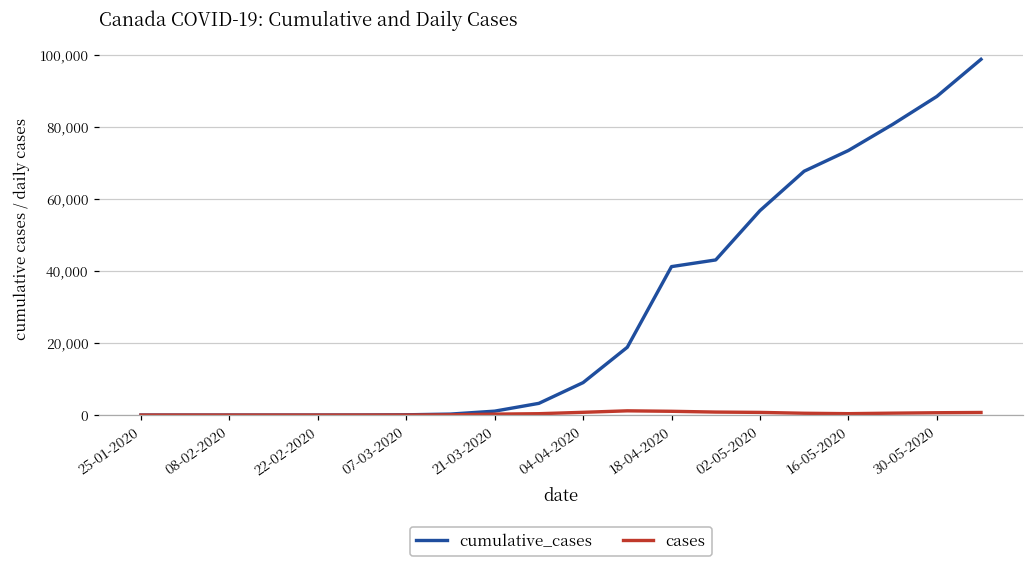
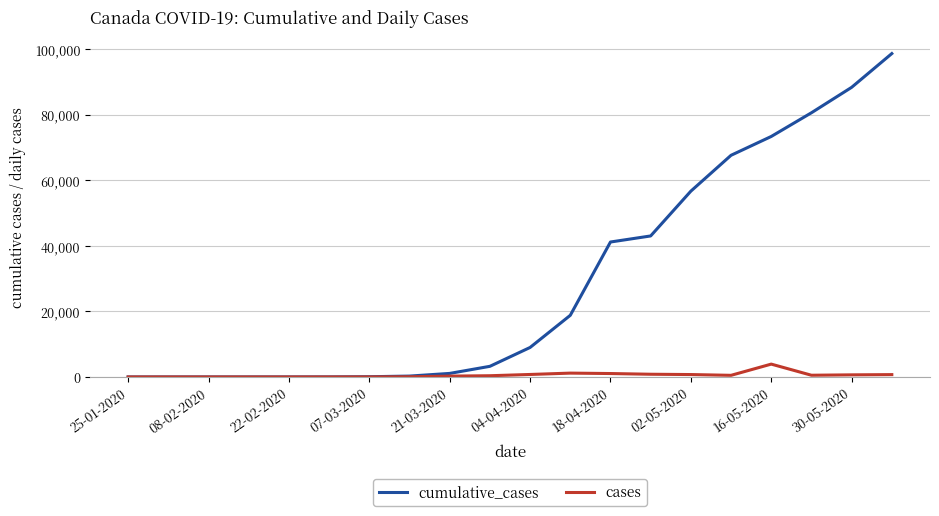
  {
    "cumulative_cases": {
      "21-03-2020": "1,000",
      "04-04-2020": "9,000",
      "18-04-2020": "41,000",
      "02-05-2020": "57,000",
      "16-05-2020": "73,000",
      "30-05-2020": "88,000"
    },
    "cases": {
      "21-03-2020": "0",
      "04-04-2020": "1,000",
      "18-04-2020": "1,000",
      "02-05-2020": "1,000",
-     "16-05-2020": "0",
+     "16-05-2020": "4,000",
      "30-05-2020": "1,000"
    }
  }
